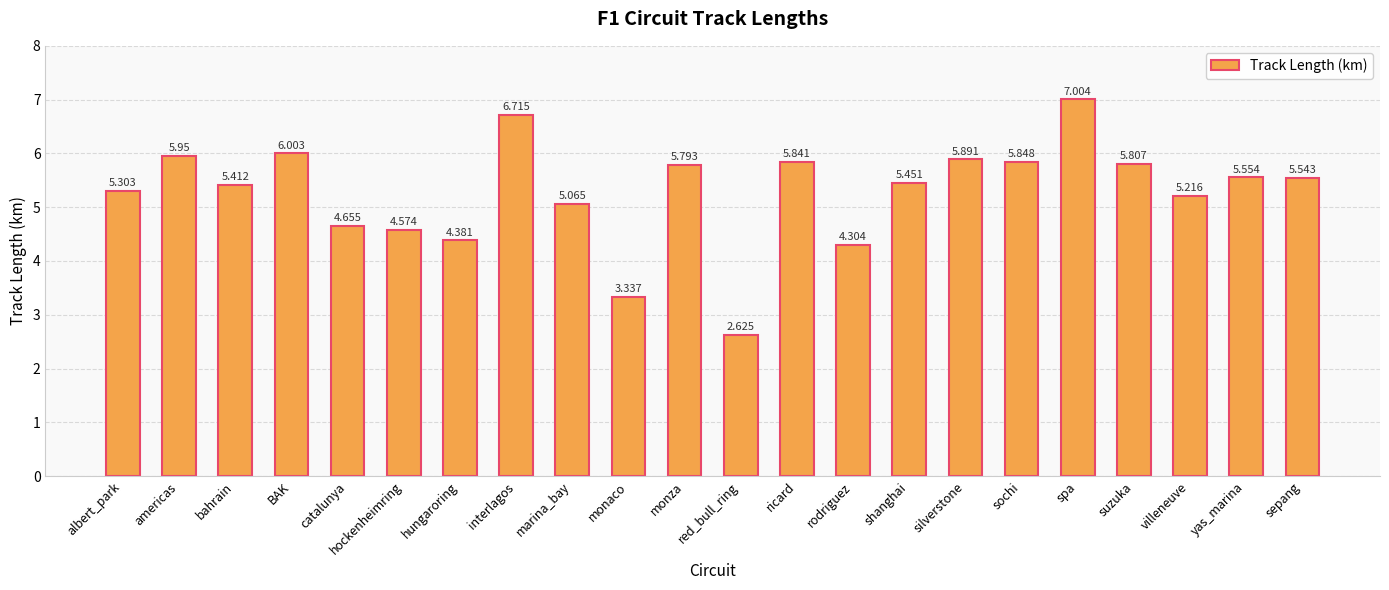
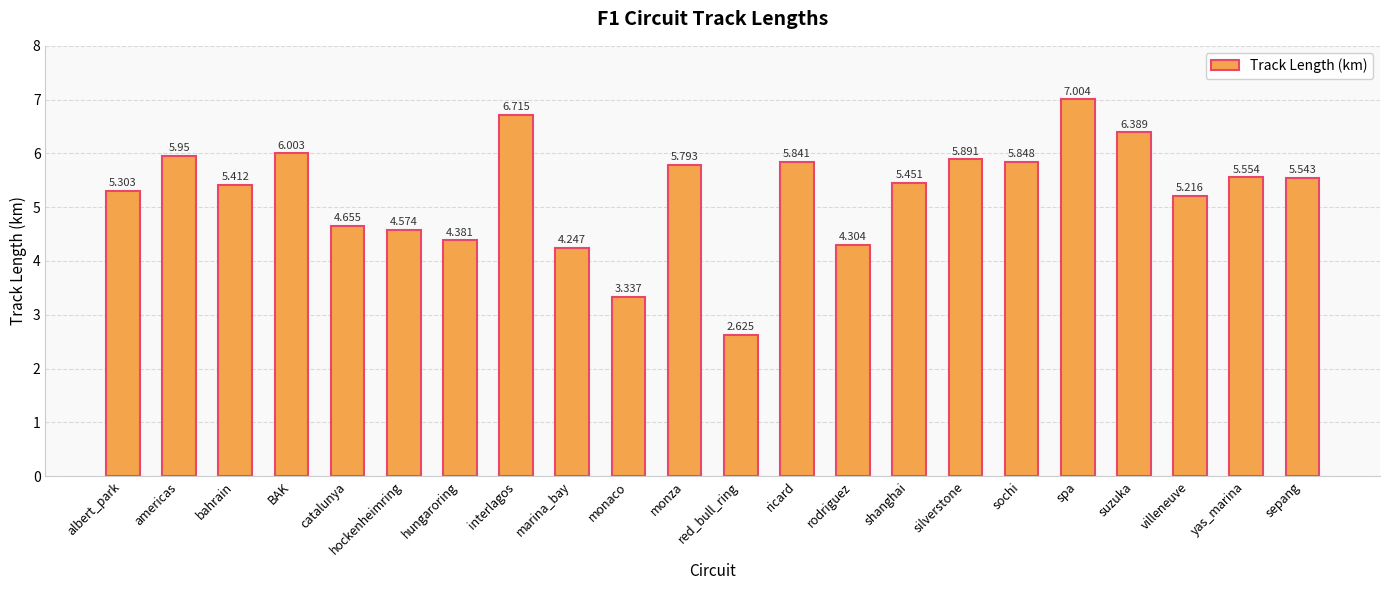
  {
    "albert_park": 5.303,
    "americas": 5.95,
    "bahrain": 5.412,
    "BAK": 6.003,
    "catalunya": 4.655,
    "hockenheimring": 4.574,
    "hungaroring": 4.381,
    "interlagos": 6.715,
-   "marina_bay": 5.065,
+   "marina_bay": 4.247,
    "monaco": 3.337,
    "monza": 5.793,
    "red_bull_ring": 2.625,
    "ricard": 5.841,
    "rodriguez": 4.304,
    "shanghai": 5.451,
    "silverstone": 5.891,
    "sochi": 5.848,
    "spa": 7.004,
-   "suzuka": 5.807,
+   "suzuka": 6.389,
    "villeneuve": 5.216,
    "yas_marina": 5.554,
    "sepang": 5.543
  }
